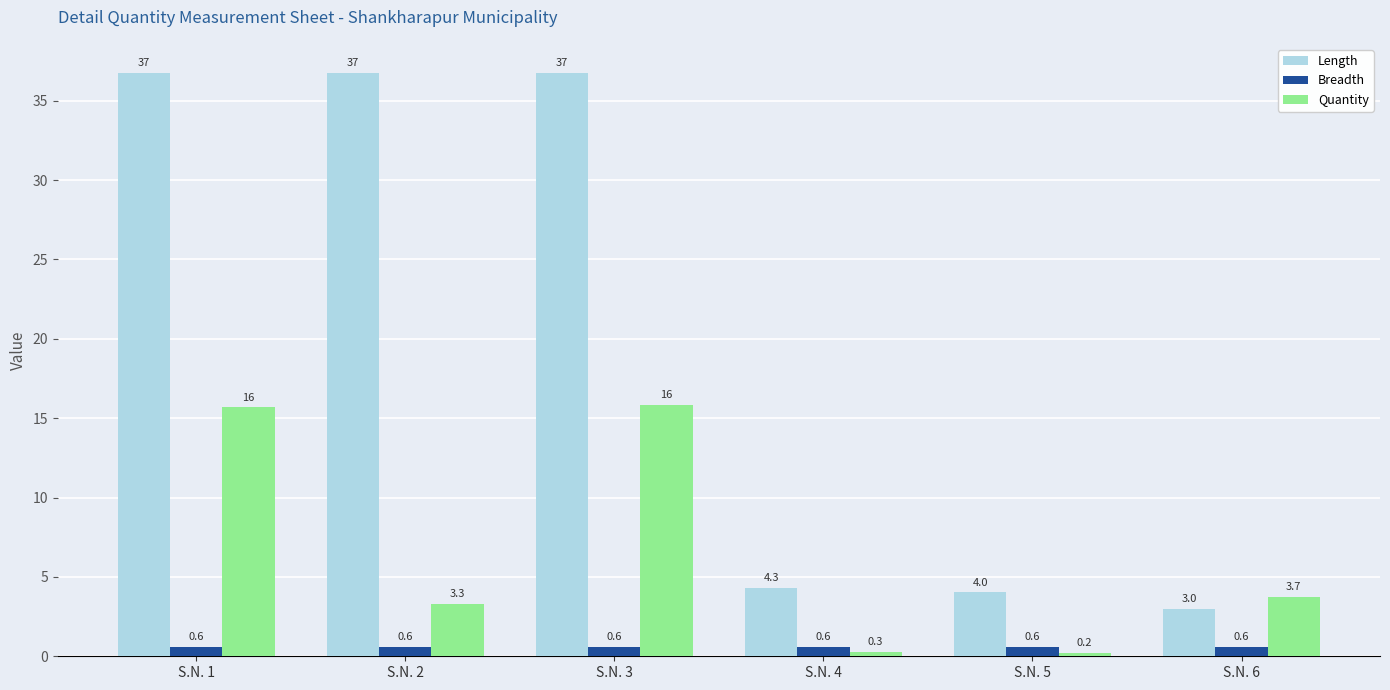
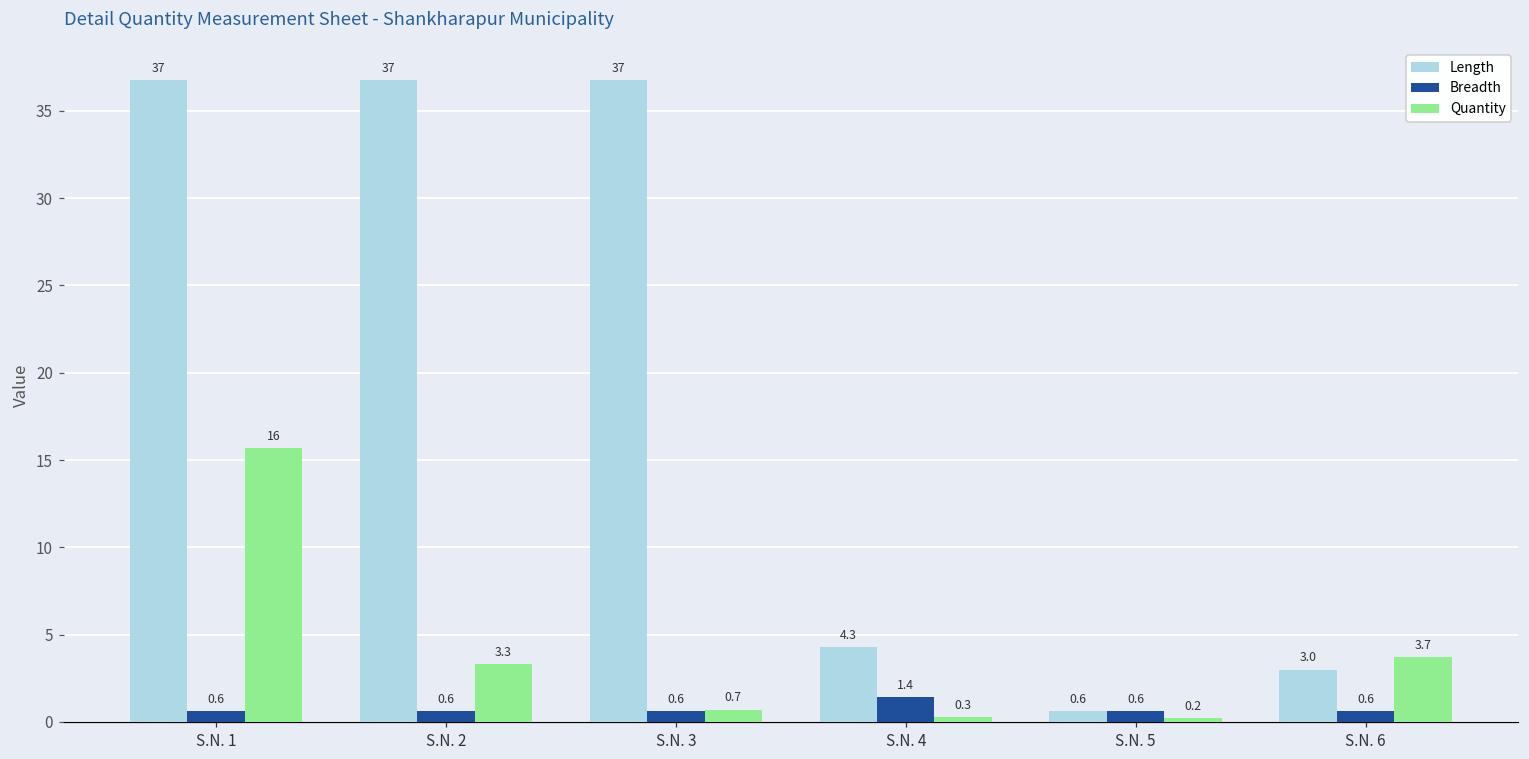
  {
    "Length": {
      "S.N. 1": 37,
      "S.N. 2": 37,
      "S.N. 3": 37,
      "S.N. 4": 4.3,
-     "S.N. 5": 4.0,
+     "S.N. 5": 0.6,
      "S.N. 6": 3.0
    },
    "Breadth": {
      "S.N. 1": 0.6,
      "S.N. 2": 0.6,
      "S.N. 3": 0.6,
-     "S.N. 4": 0.6,
+     "S.N. 4": 1.4,
      "S.N. 5": 0.6,
      "S.N. 6": 0.6
    },
    "Quantity": {
      "S.N. 1": 16,
      "S.N. 2": 3.3,
-     "S.N. 3": 16,
+     "S.N. 3": 0.7,
      "S.N. 4": 0.3,
      "S.N. 5": 0.2,
      "S.N. 6": 3.7
    }
  }
